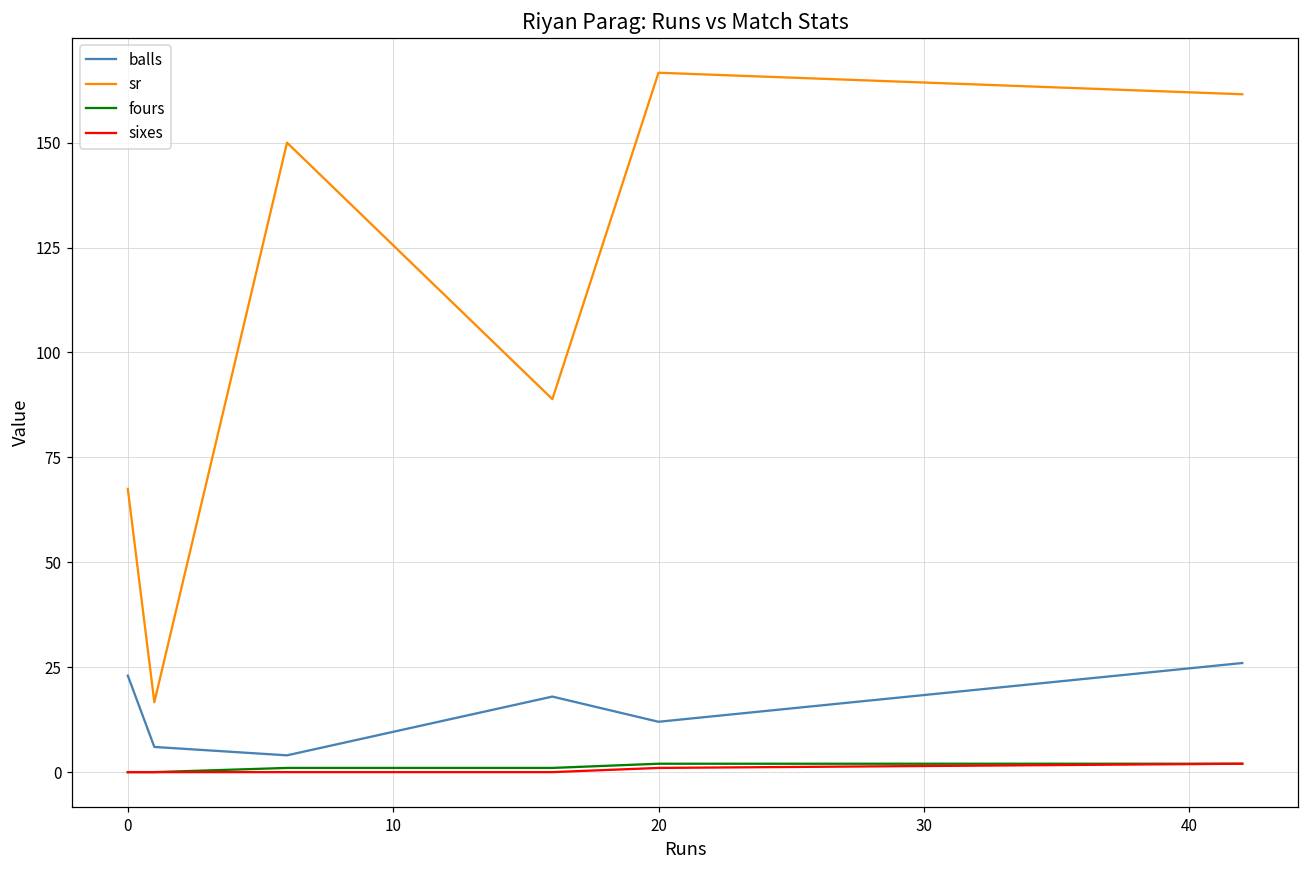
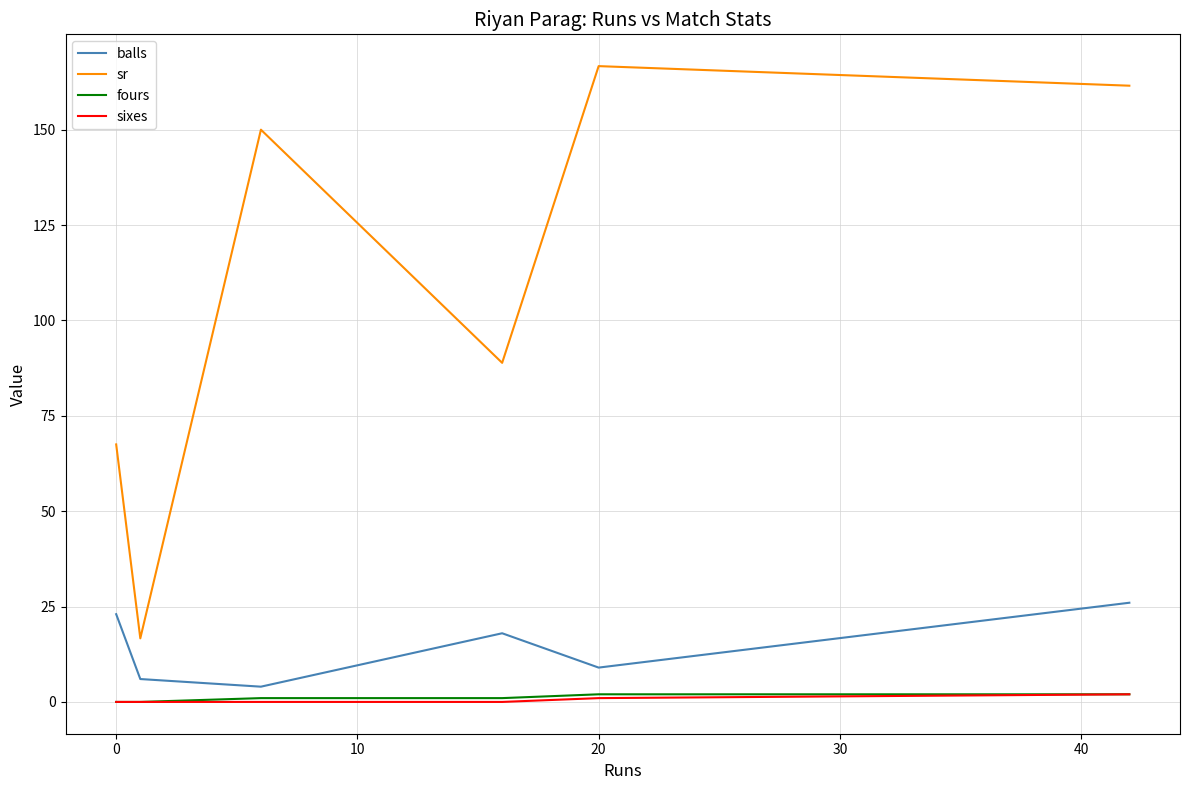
  {
    "balls": {
      "0": 23,
-     "20": 12
+     "20": 9
    },
    "sr": {
      "0": 68,
      "20": 167
    },
    "fours": {
      "20": 2
    },
    "sixes": {
      "20": 1
    }
  }
